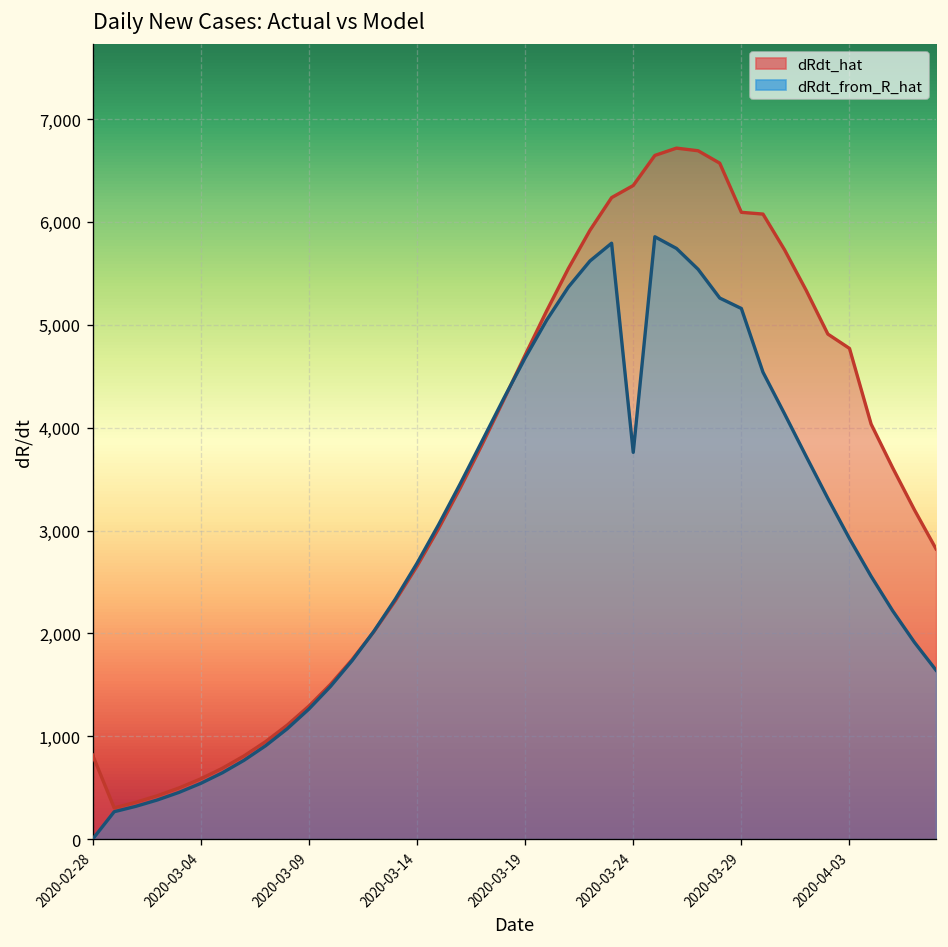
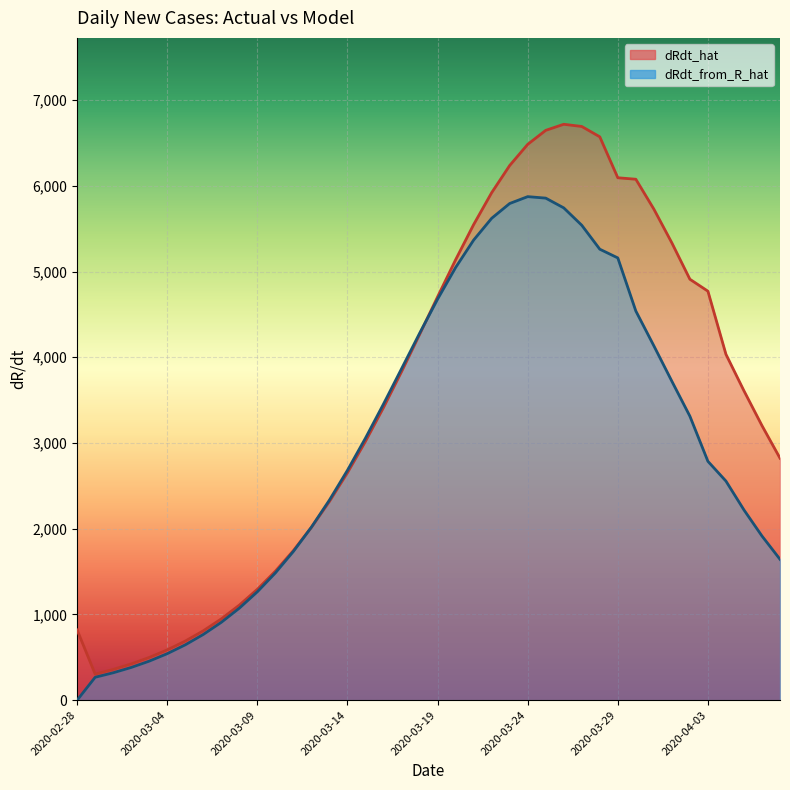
  {
    "dRdt_hat": {
      "2020-02-28": "800",
      "2020-03-04": "600",
-     "2020-03-24": "6,400",
+     "2020-03-24": "6,500",
      "2020-03-29": "6,100",
      "2020-04-03": "4,800"
    },
    "dRdt_from_R_hat": {
      "2020-02-28": "0",
      "2020-03-04": "500",
-     "2020-03-24": "3,800",
+     "2020-03-24": "5,900",
      "2020-03-29": "5,200",
-     "2020-04-03": "2,900"
+     "2020-04-03": "2,800"
    }
  }
